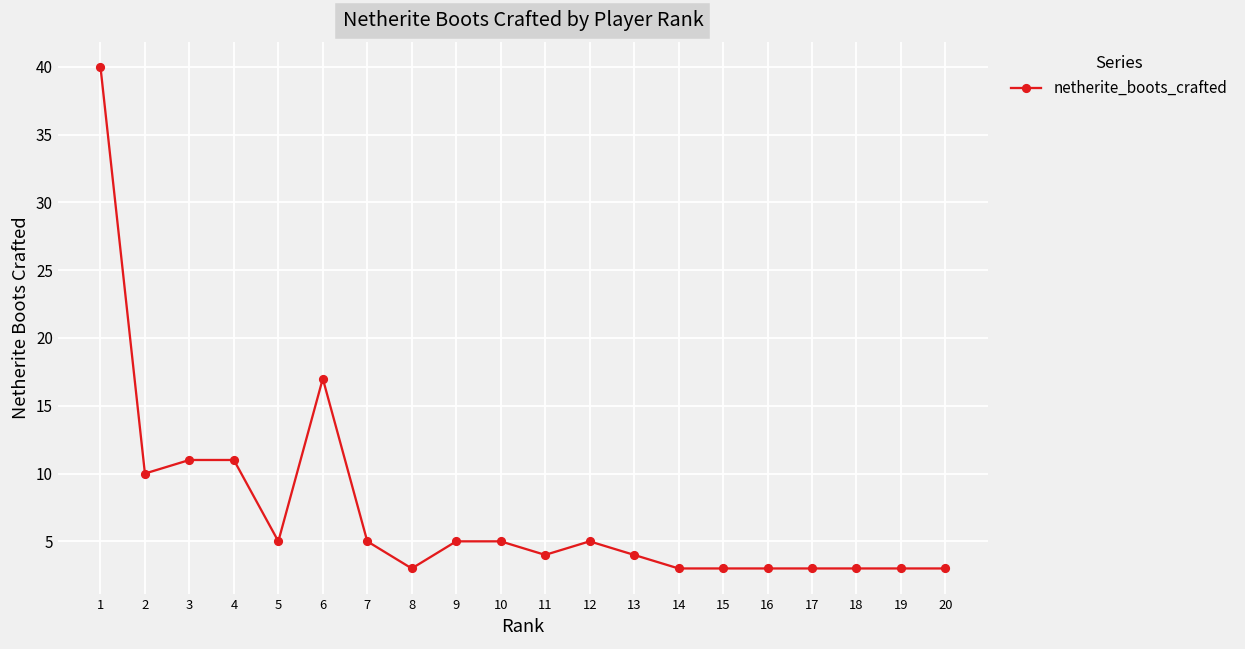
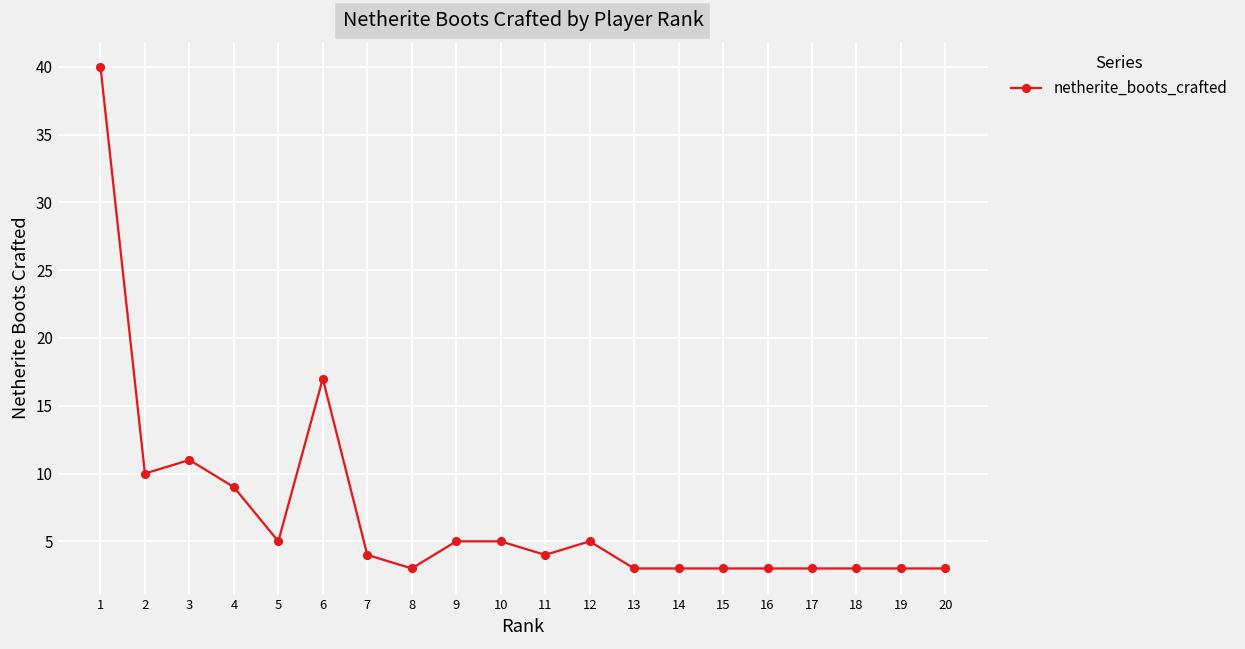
  {
    "1": 40,
    "2": 10,
    "3": 11,
-   "4": 11,
+   "4": 9,
    "5": 5,
    "6": 17,
-   "7": 5,
+   "7": 4,
    "8": 3,
    "9": 5,
    "10": 5,
    "11": 4,
    "12": 5,
-   "13": 4,
+   "13": 3,
    "14": 3,
    "15": 3,
    "16": 3,
    "17": 3,
    "18": 3,
    "19": 3,
    "20": 3
  }
